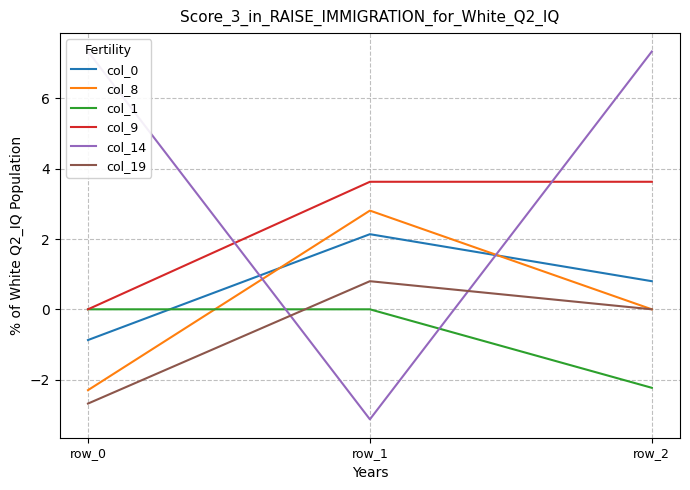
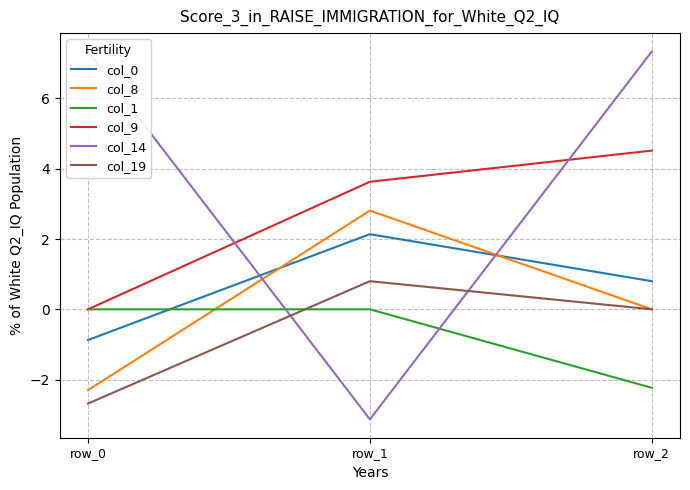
  {
    "col_0": {
      "row_0": -0.9,
      "row_1": 2.1,
      "row_2": 0.8
    },
    "col_8": {
      "row_0": -2.3,
      "row_1": 2.8
    },
    "col_1": {
      "row_1": 0.0,
      "row_2": -2.2
    },
    "col_9": {
      "row_1": 3.6,
-     "row_2": 3.6
+     "row_2": 4.5
    },
    "col_14": {
      "row_1": -3.1,
      "row_2": 7.3
    },
    "col_19": {
      "row_0": -2.7,
      "row_1": 0.8
    }
  }
